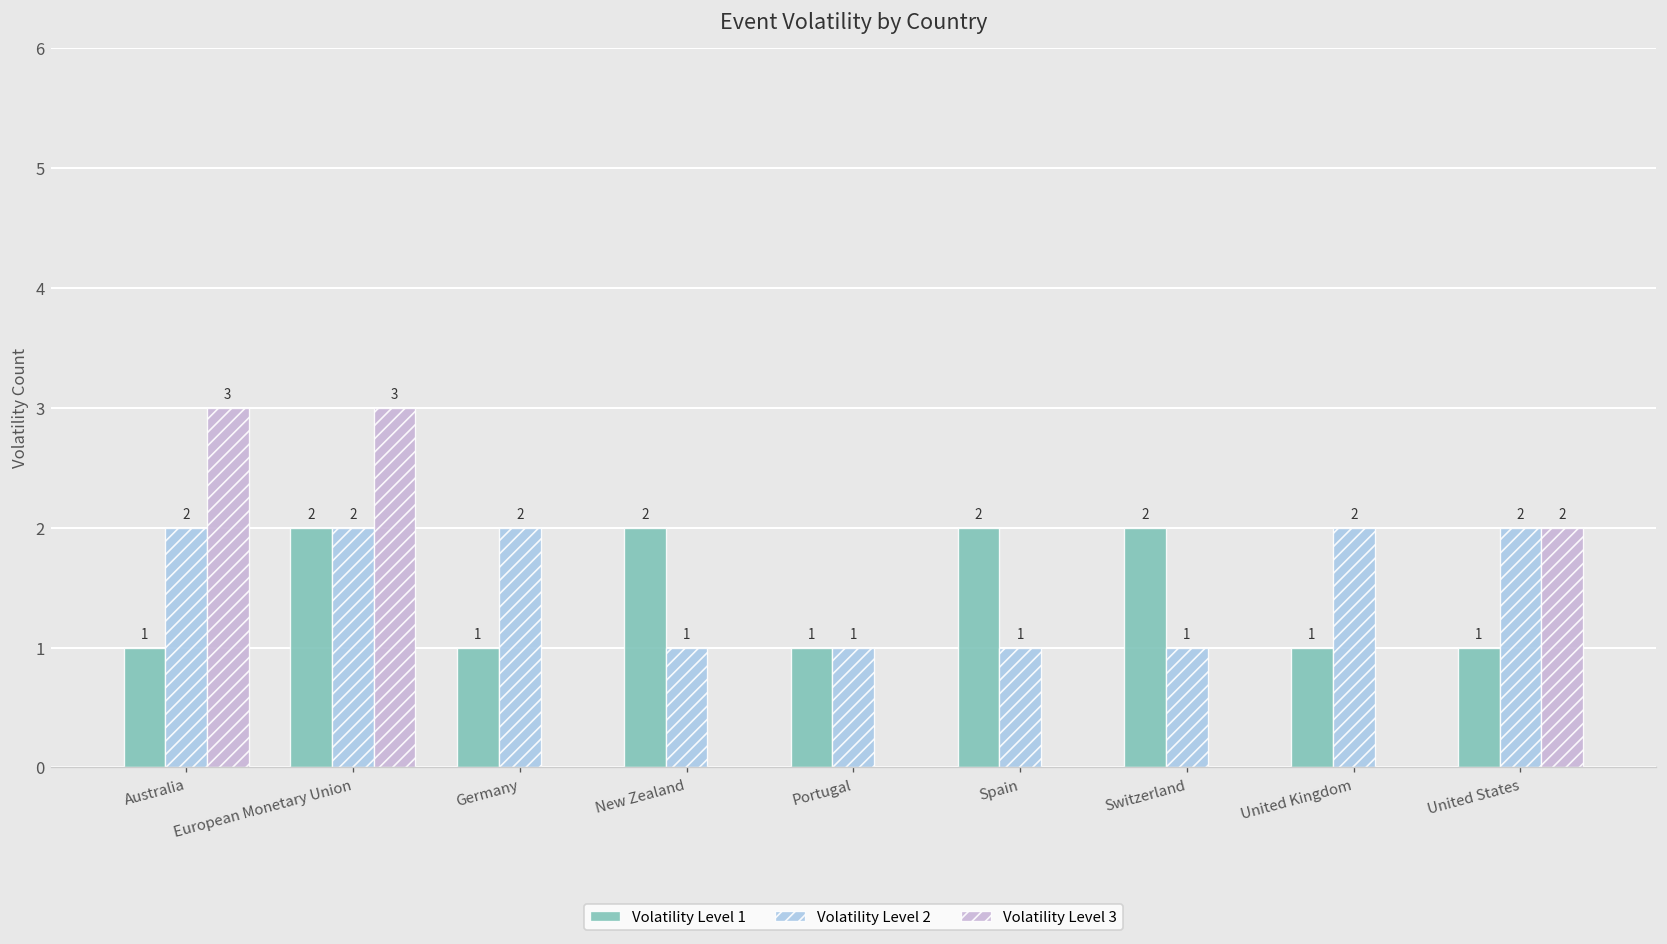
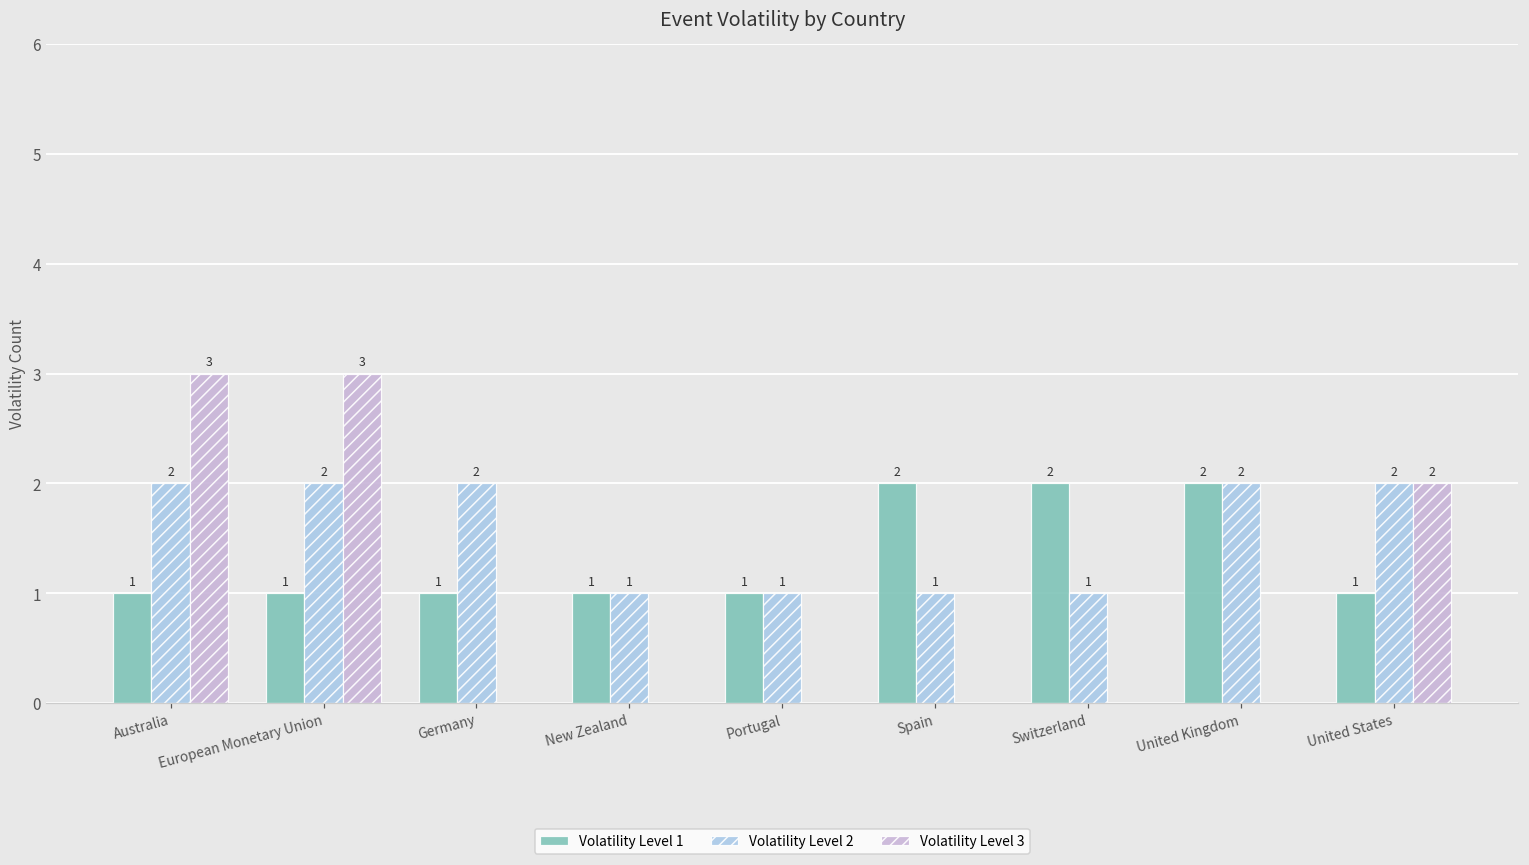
  {
    "Volatility Level 1": {
      "Australia": 1,
-     "European Monetary Union": 2,
+     "European Monetary Union": 1,
      "Germany": 1,
-     "New Zealand": 2,
+     "New Zealand": 1,
      "Portugal": 1,
      "Spain": 2,
      "Switzerland": 2,
-     "United Kingdom": 1,
+     "United Kingdom": 2,
      "United States": 1
    }
  }
